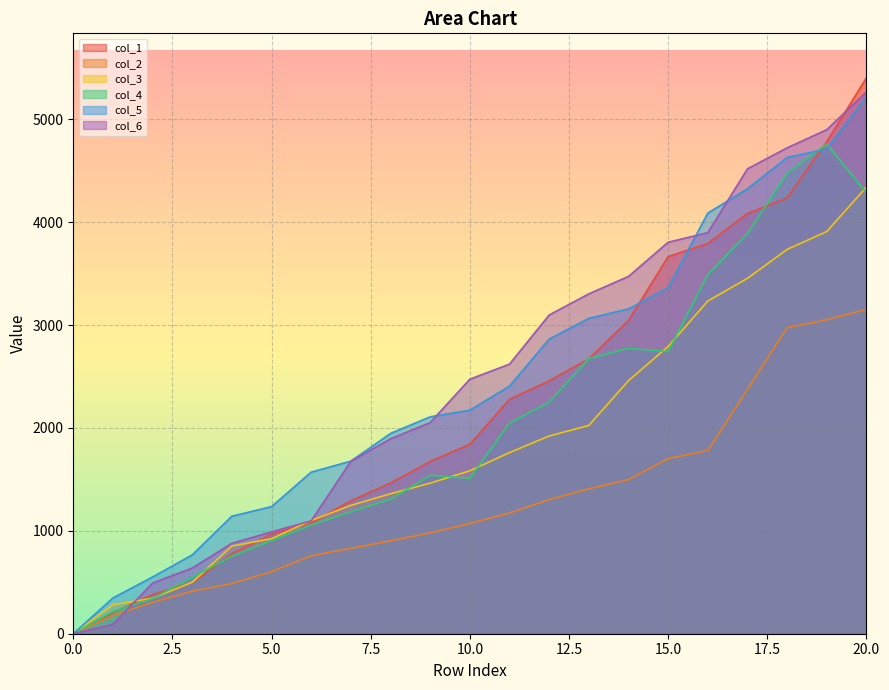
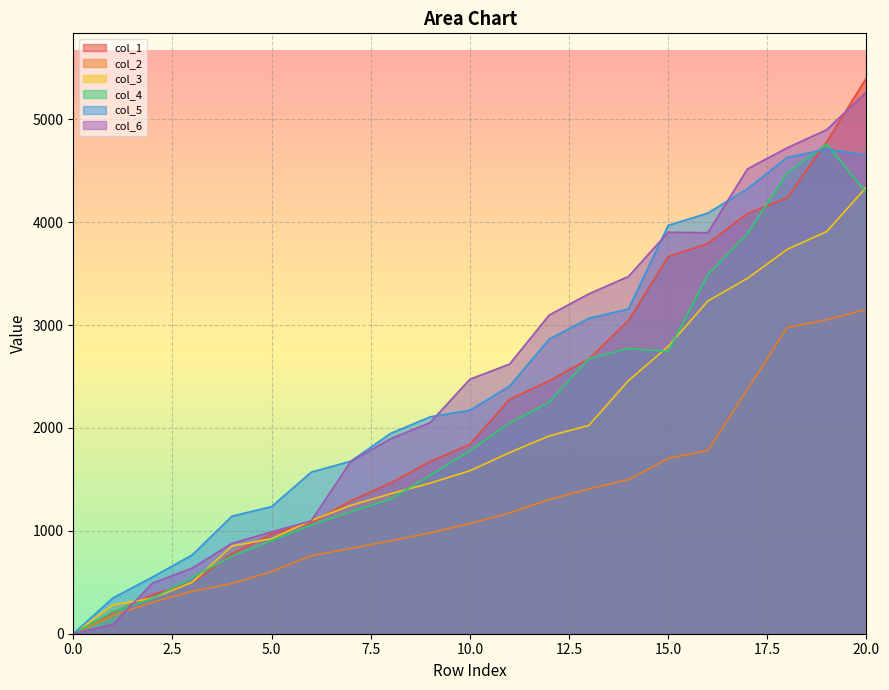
  {
    "col_4": {
-     "10.0": 1510,
+     "10.0": 1780,
      "15.0": 2740,
      "20.0": 4280
    },
    "col_5": {
      "5.0": 1240,
      "10.0": 2170,
-     "15.0": 3360,
-     "20.0": 5220
+     "15.0": 3970,
+     "20.0": 4650
    },
    "col_6": {
      "10.0": 2470,
-     "15.0": 3800,
+     "15.0": 3900,
      "20.0": 5270
    }
  }
